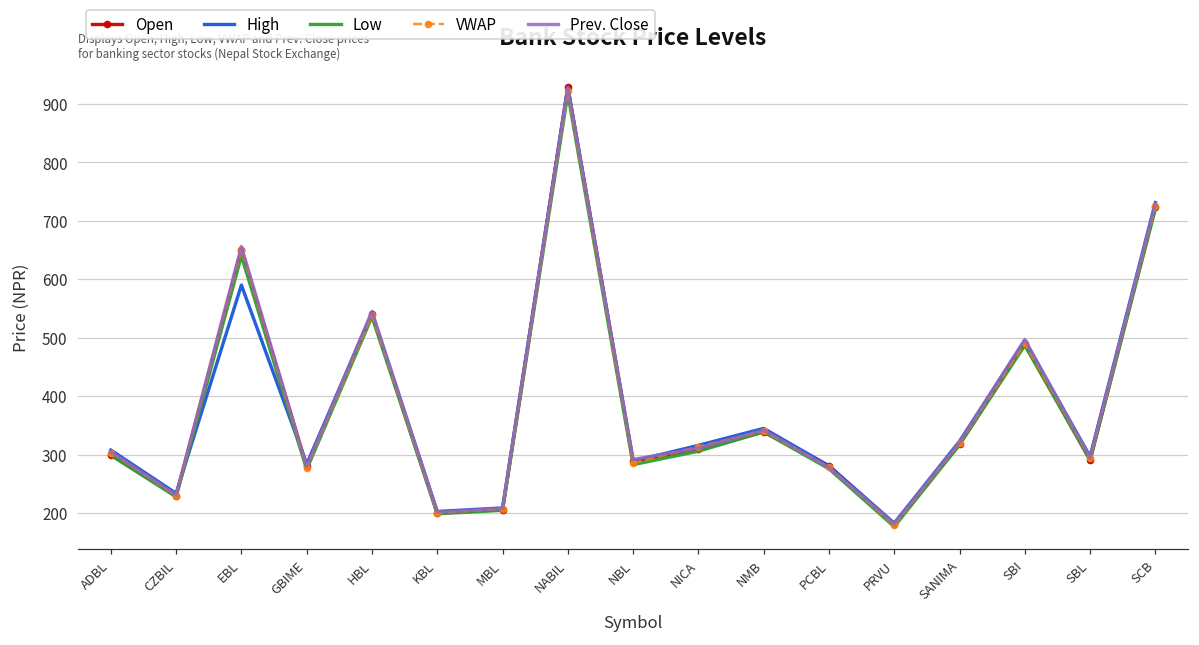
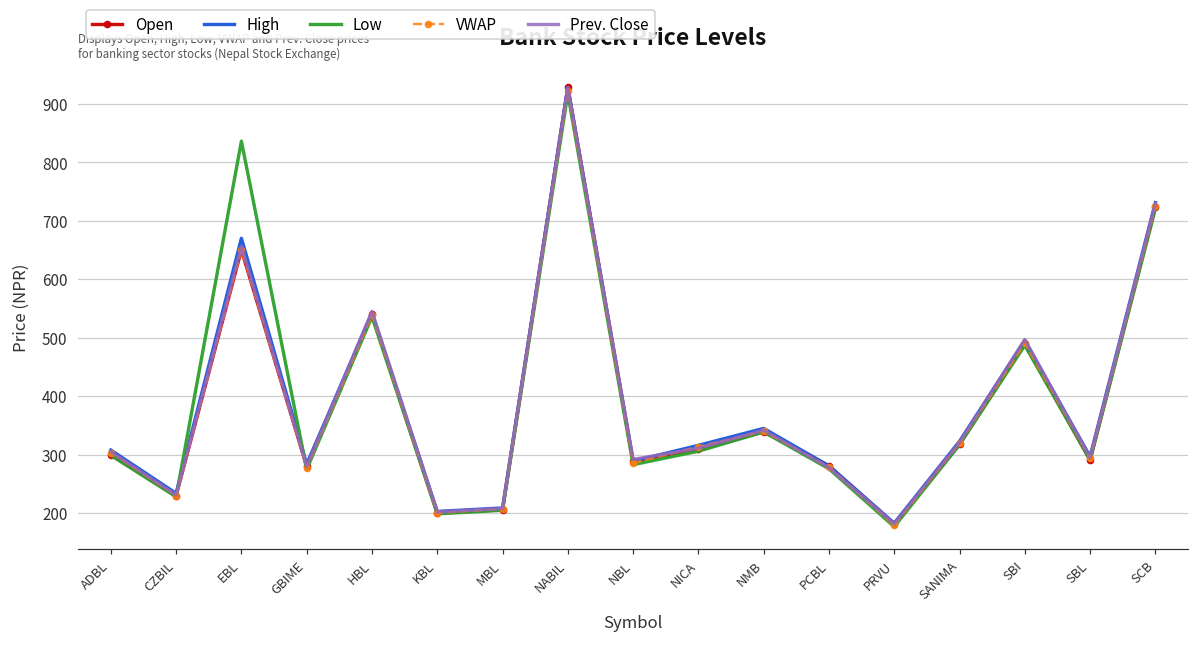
  {
    "High": {
-     "EBL": 590
+     "EBL": 670
    },
    "Low": {
-     "EBL": 640
+     "EBL": 840
    },
    "Prev. Close": {
      "EBL": 660
    }
  }
